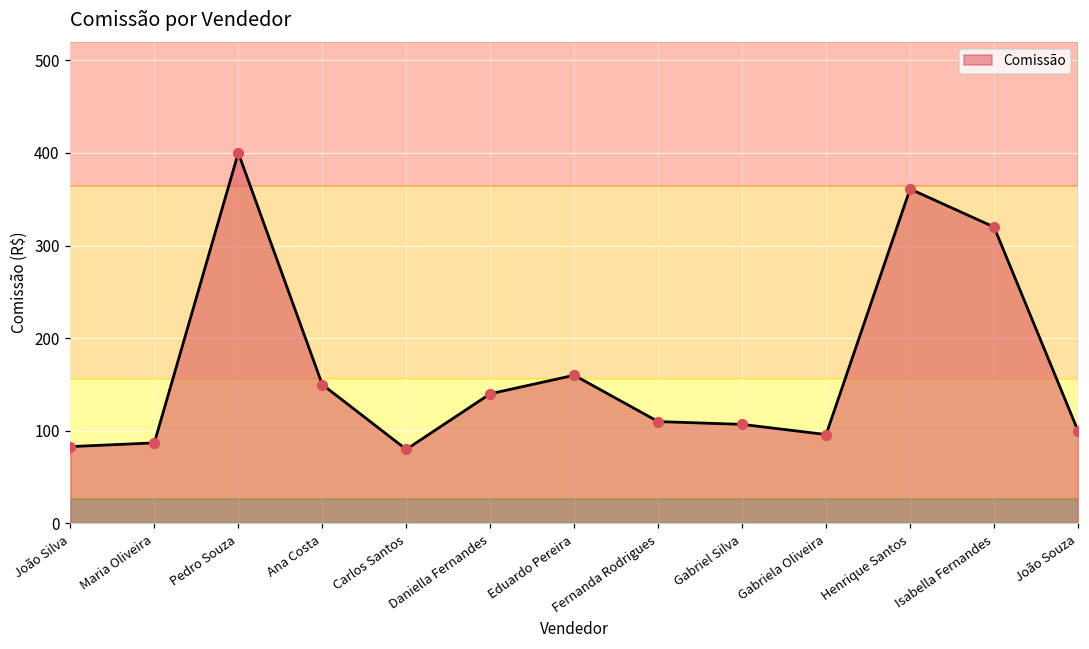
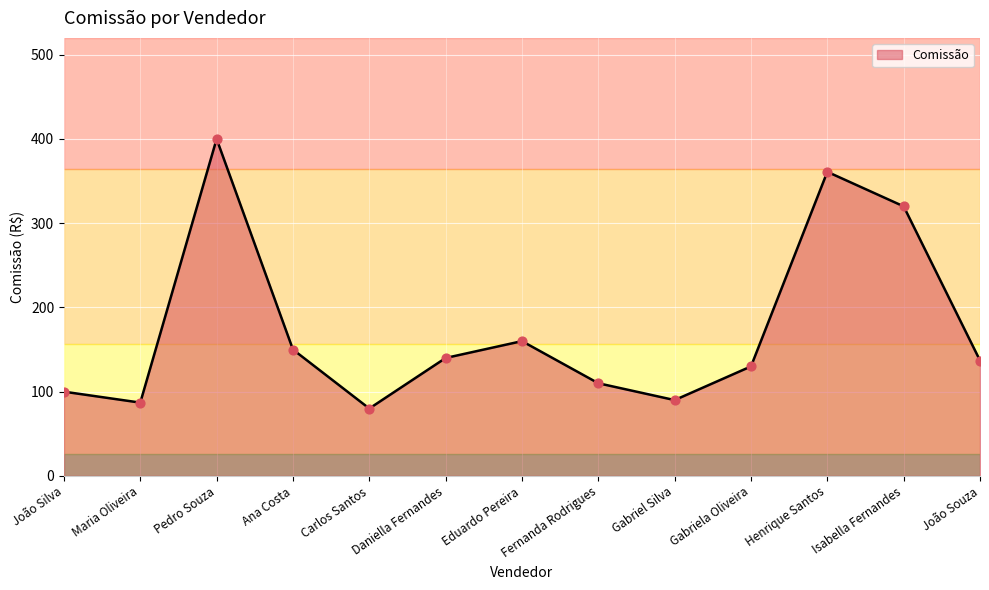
  {
-   "João Silva": 80,
+   "João Silva": 100,
    "Maria Oliveira": 90,
    "Pedro Souza": 400,
    "Ana Costa": 150,
    "Carlos Santos": 80,
    "Daniella Fernandes": 140,
    "Eduardo Pereira": 160,
    "Fernanda Rodrigues": 110,
-   "Gabriel Silva": 110,
-   "Gabriela Oliveira": 100,
+   "Gabriel Silva": 90,
+   "Gabriela Oliveira": 130,
    "Henrique Santos": 360,
    "Isabella Fernandes": 320,
-   "João Souza": 100
+   "João Souza": 140
  }
